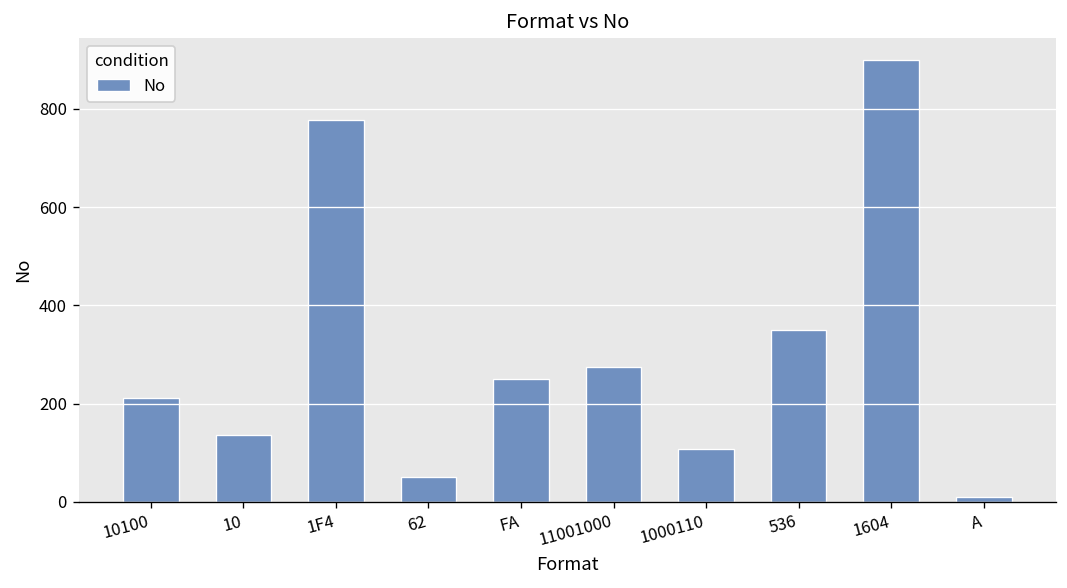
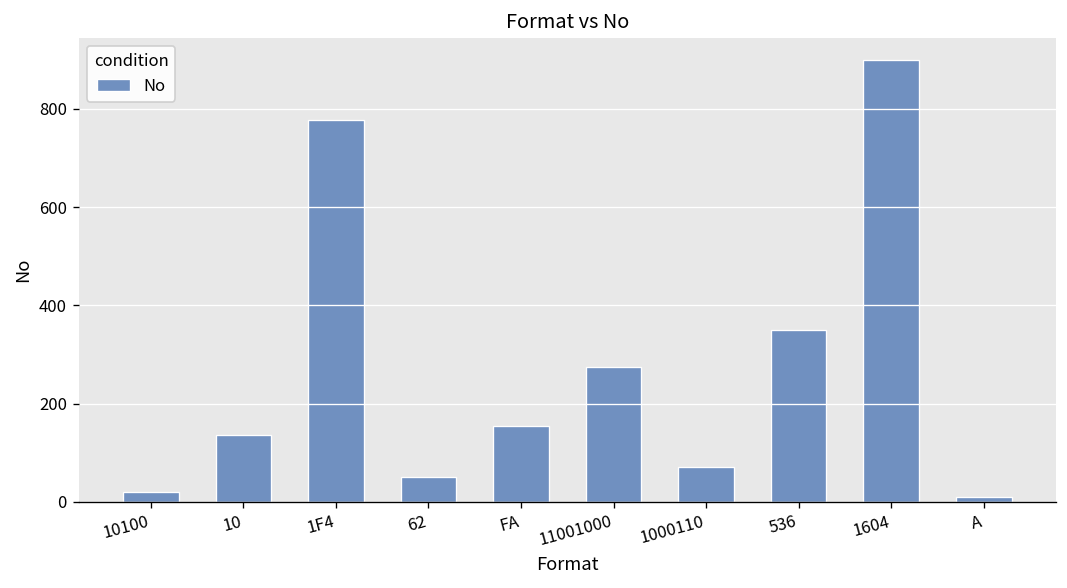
  {
-   "10100": 210,
+   "10100": 20,
    "10": 140,
    "1F4": 780,
    "62": 50,
-   "FA": 250,
+   "FA": 160,
    "11001000": 280,
-   "1000110": 110,
+   "1000110": 70,
    "536": 350,
    "1604": 900,
    "A": 10
  }
